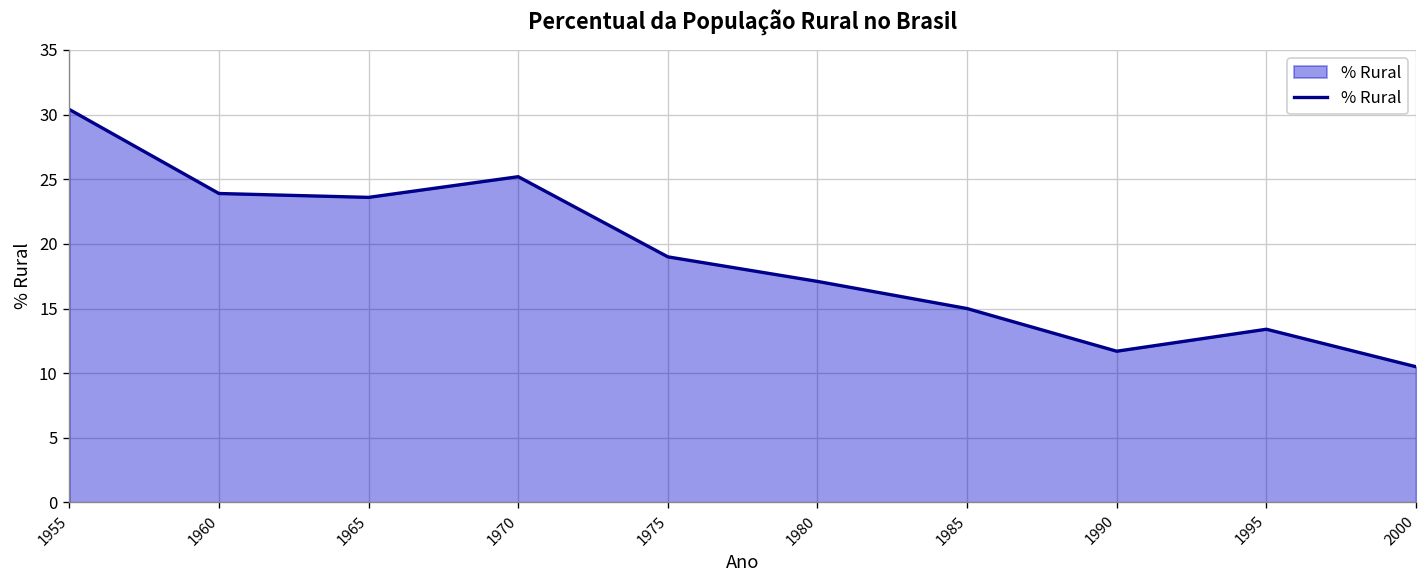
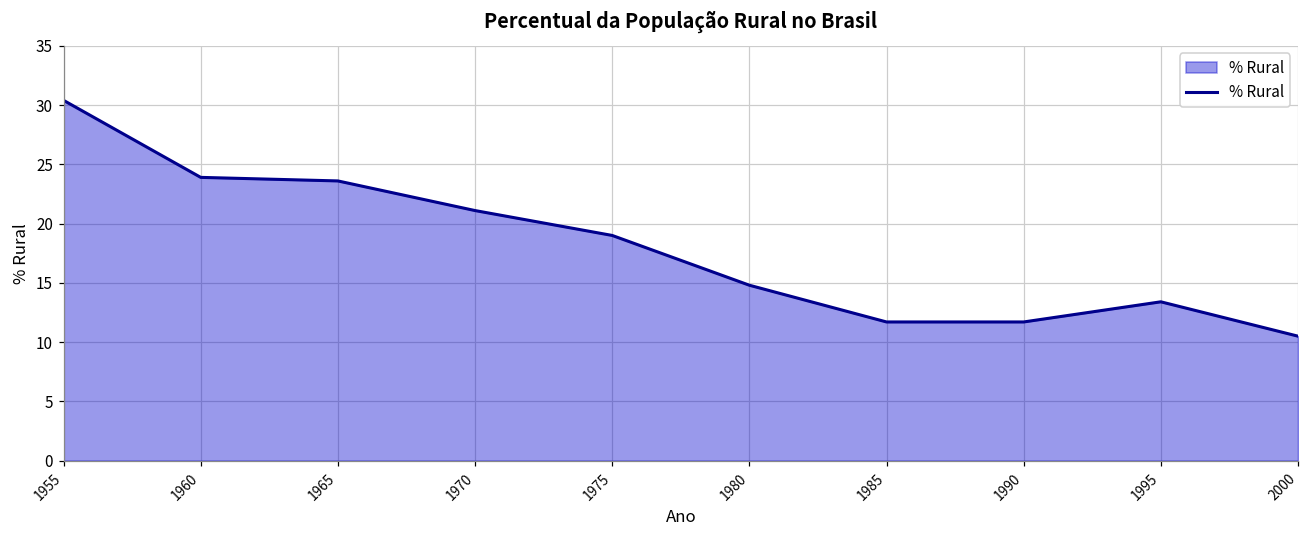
  {
    "1955": 30.4,
    "1960": 23.9,
    "1965": 23.6,
-   "1970": 25.2,
+   "1970": 21.1,
    "1975": 19.0,
-   "1980": 17.1,
-   "1985": 15.0,
+   "1980": 14.8,
+   "1985": 11.7,
    "1990": 11.7,
    "1995": 13.4,
    "2000": 10.5
  }
